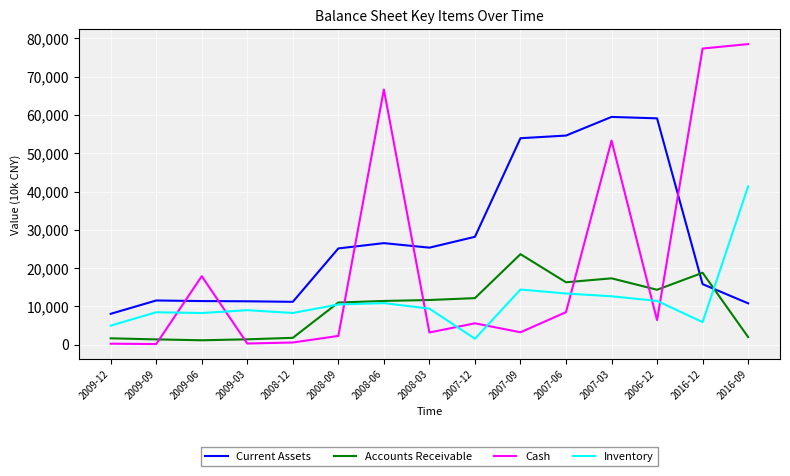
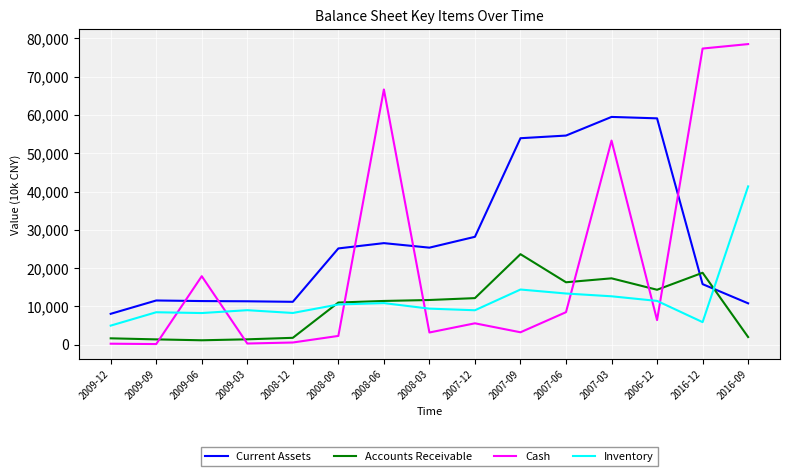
  {
    "Current Assets": {
      "2009-12": "8,000",
      "2009-09": "12,000",
      "2009-06": "11,000",
      "2009-03": "11,000",
      "2008-12": "11,000",
      "2008-09": "25,000",
      "2008-06": "27,000",
      "2008-03": "25,000",
      "2007-12": "28,000",
      "2007-09": "54,000",
      "2007-06": "55,000",
      "2007-03": "59,000",
      "2006-12": "59,000",
      "2016-12": "16,000",
      "2016-09": "11,000"
    },
    "Accounts Receivable": {
      "2009-12": "2,000",
      "2009-09": "1,000",
      "2009-06": "1,000",
      "2009-03": "1,000",
      "2008-12": "2,000",
      "2008-03": "12,000",
      "2007-12": "12,000",
      "2007-09": "24,000",
      "2007-06": "16,000",
      "2007-03": "17,000",
      "2006-12": "14,000",
      "2016-12": "19,000",
      "2016-09": "2,000"
    },
    "Cash": {
      "2009-12": "0",
      "2009-09": "0",
      "2009-06": "18,000",
      "2009-03": "0",
      "2008-12": "1,000",
      "2008-09": "2,000",
      "2008-06": "67,000",
      "2008-03": "3,000",
      "2007-12": "6,000",
      "2007-09": "3,000",
      "2007-06": "8,000",
      "2007-03": "53,000",
      "2006-12": "6,000",
      "2016-12": "77,000",
      "2016-09": "78,000"
    },
    "Inventory": {
      "2009-12": "5,000",
      "2009-09": "8,000",
      "2009-06": "8,000",
      "2009-03": "9,000",
      "2008-12": "8,000",
      "2008-03": "9,000",
-     "2007-12": "2,000",
+     "2007-12": "9,000",
      "2007-09": "14,000",
      "2007-06": "13,000",
      "2007-03": "13,000",
      "2006-12": "11,000",
      "2016-12": "6,000",
      "2016-09": "41,000"
    }
  }
